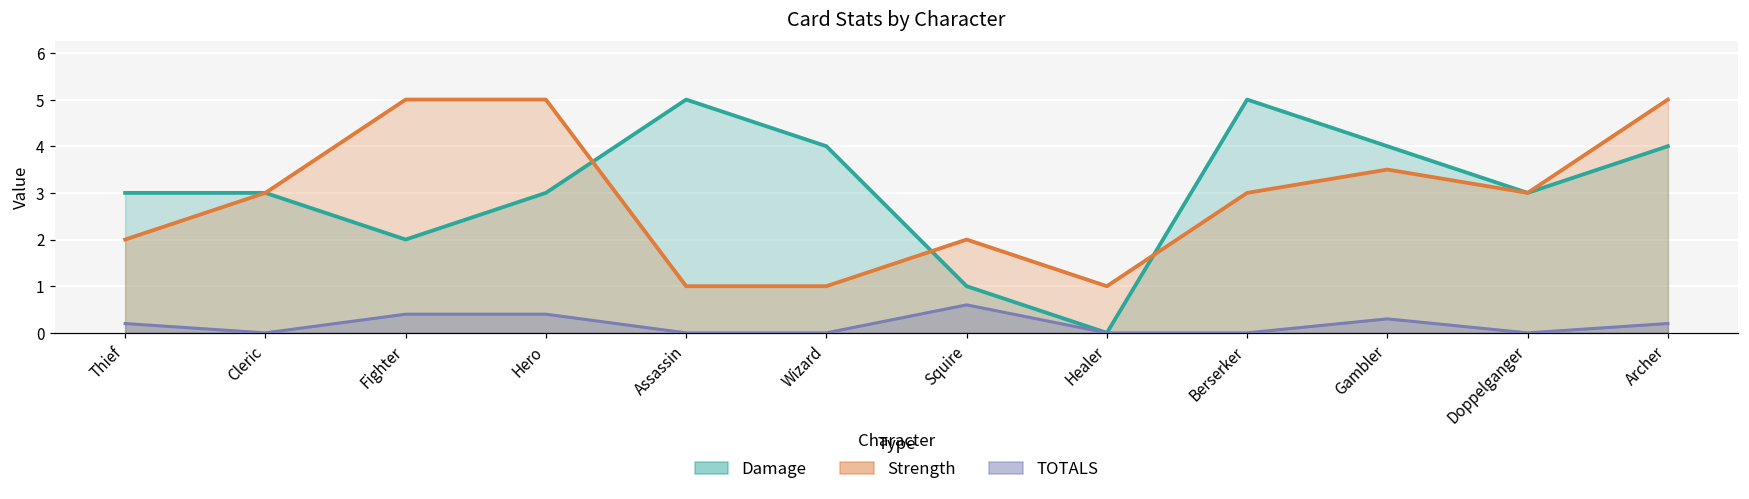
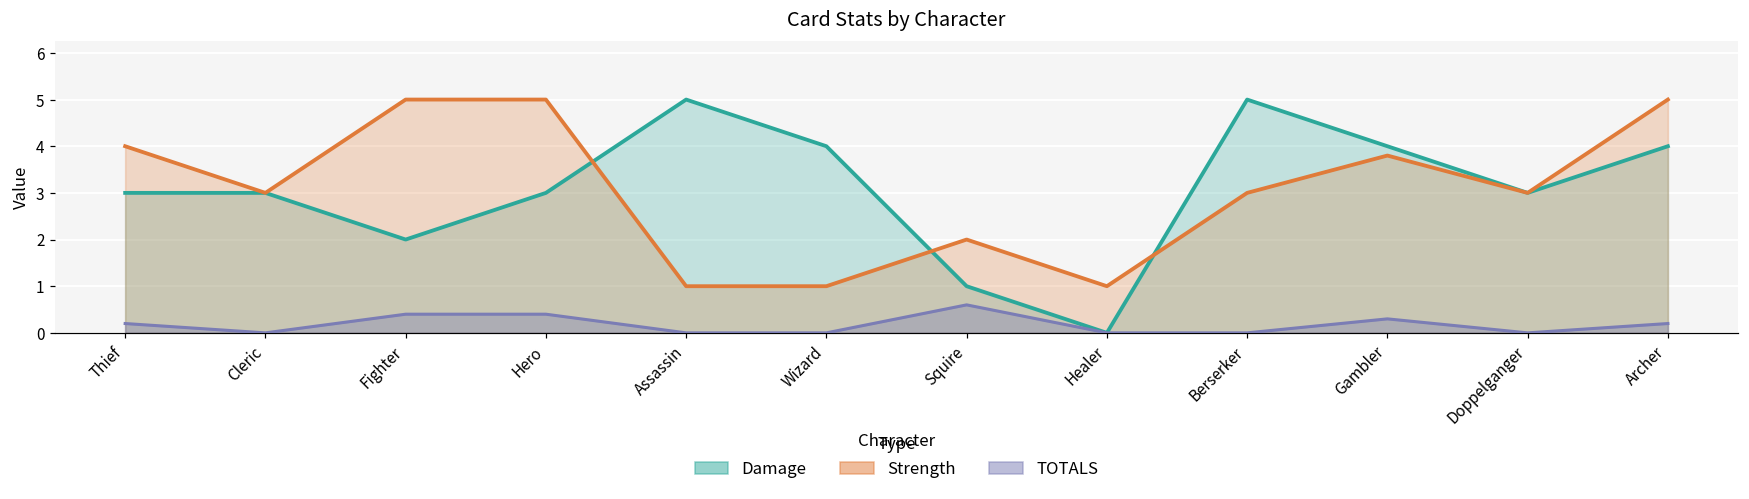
  {
    "Strength": {
-     "Thief": 2,
+     "Thief": 4,
      "Fighter": 5.0,
      "Hero": 5.0,
      "Assassin": 1.0,
      "Wizard": 1.0,
      "Squire": 2.0,
      "Healer": 1.0,
      "Berserker": 3.0,
-     "Gambler": 3.5,
+     "Gambler": 3.8,
      "Archer": 5.0
    }
  }
